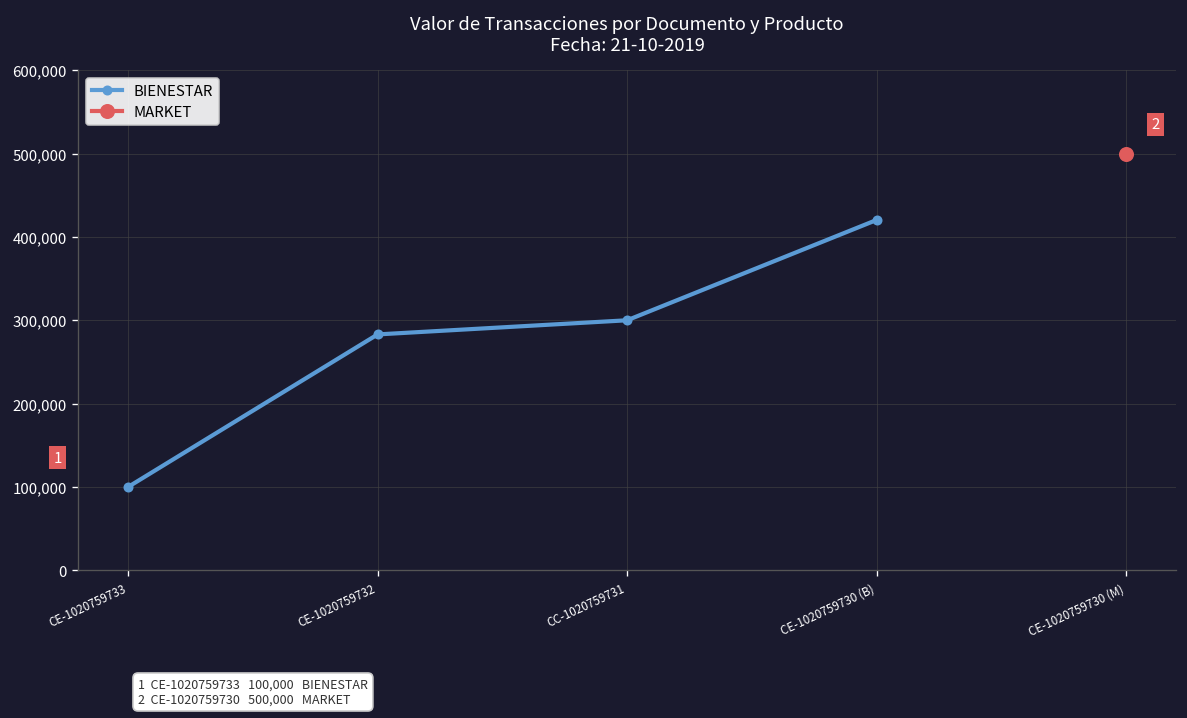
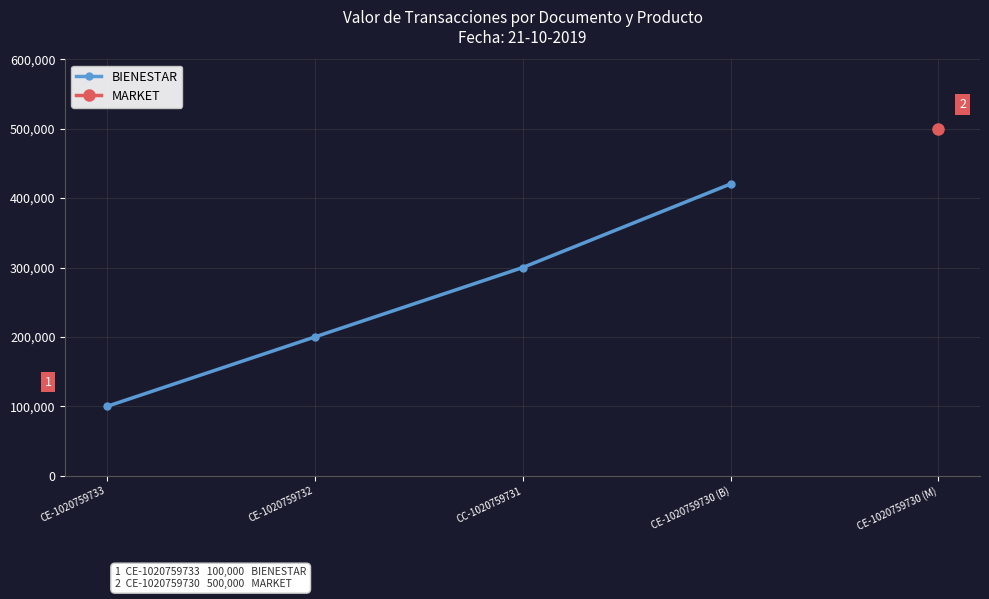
  {
    "BIENESTAR": {
      "CE-1020759733": "100,000",
-     "CE-1020759732": "280,000",
+     "CE-1020759732": "200,000",
      "CC-1020759731": "300,000",
      "CE-1020759730 (B)": "420,000"
    },
    "MARKET": {
      "CE-1020759730 (M)": "500,000"
    }
  }
